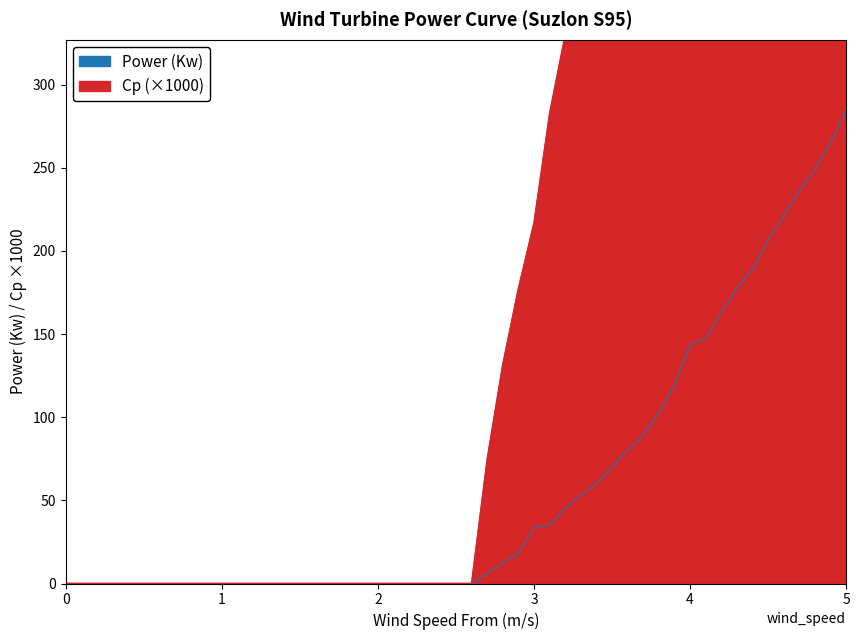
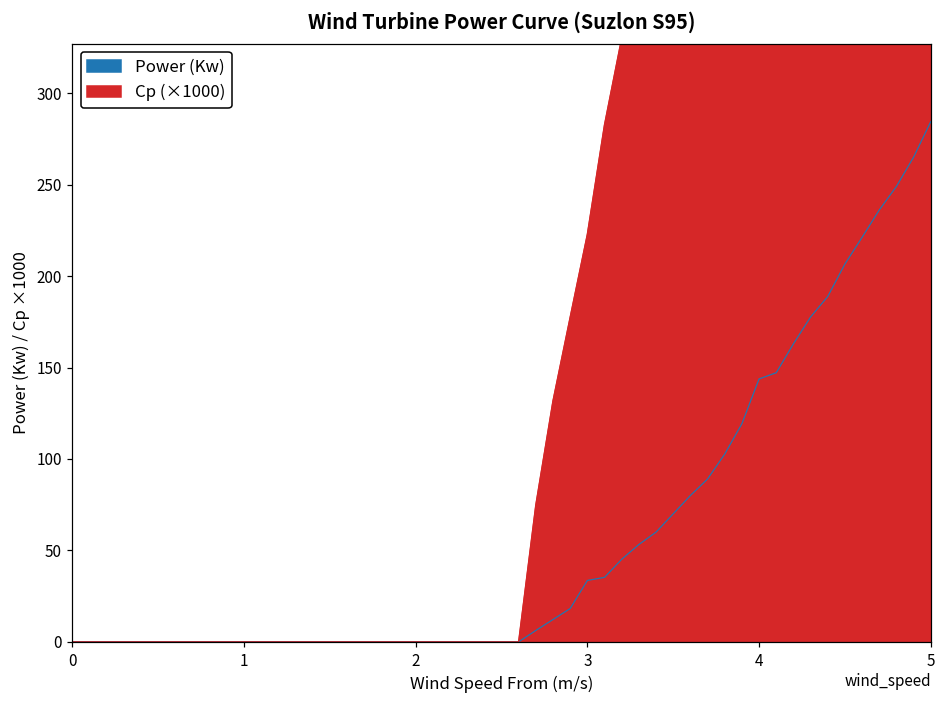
  {
    "Power (Kw)": {
      "3": 34,
      "4": 144,
      "5": 284
    },
    "Cp (×1000)": {
-     "3": 217
+     "3": 223
    }
  }
